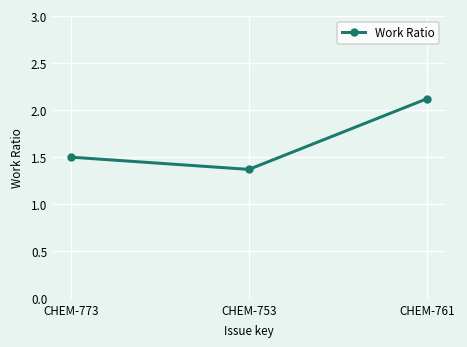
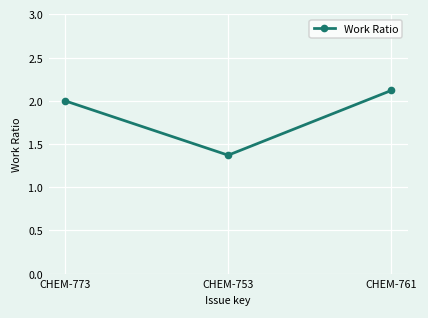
  {
-   "CHEM-773": 1.5,
+   "CHEM-773": 2.0,
    "CHEM-753": 1.4,
    "CHEM-761": 2.1
  }
